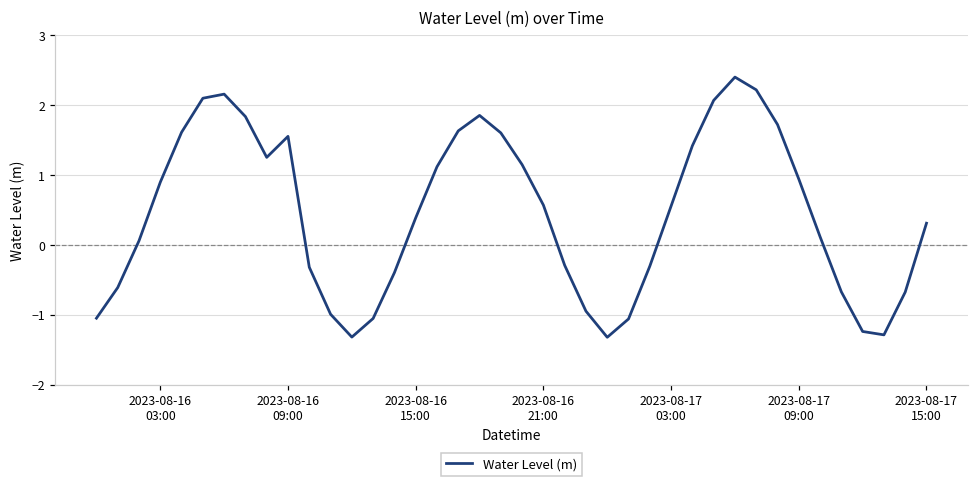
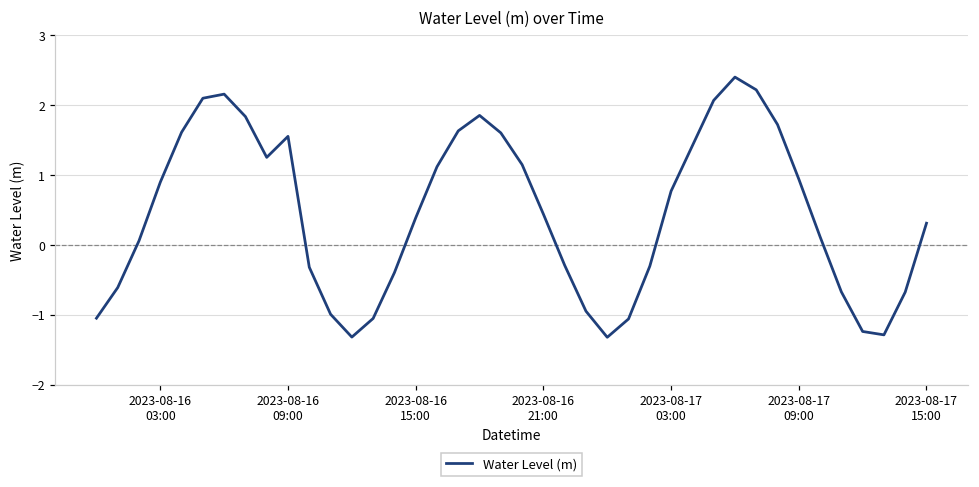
  {
    "2023-08-16 03:00": 0.9,
    "2023-08-16 09:00": 1.6,
    "2023-08-16 15:00": 0.4,
-   "2023-08-16 21:00": 0.6,
-   "2023-08-17 03:00": 0.6,
+   "2023-08-16 21:00": 0.4,
+   "2023-08-17 03:00": 0.8,
    "2023-08-17 09:00": 0.9,
    "2023-08-17 15:00": 0.3
  }
